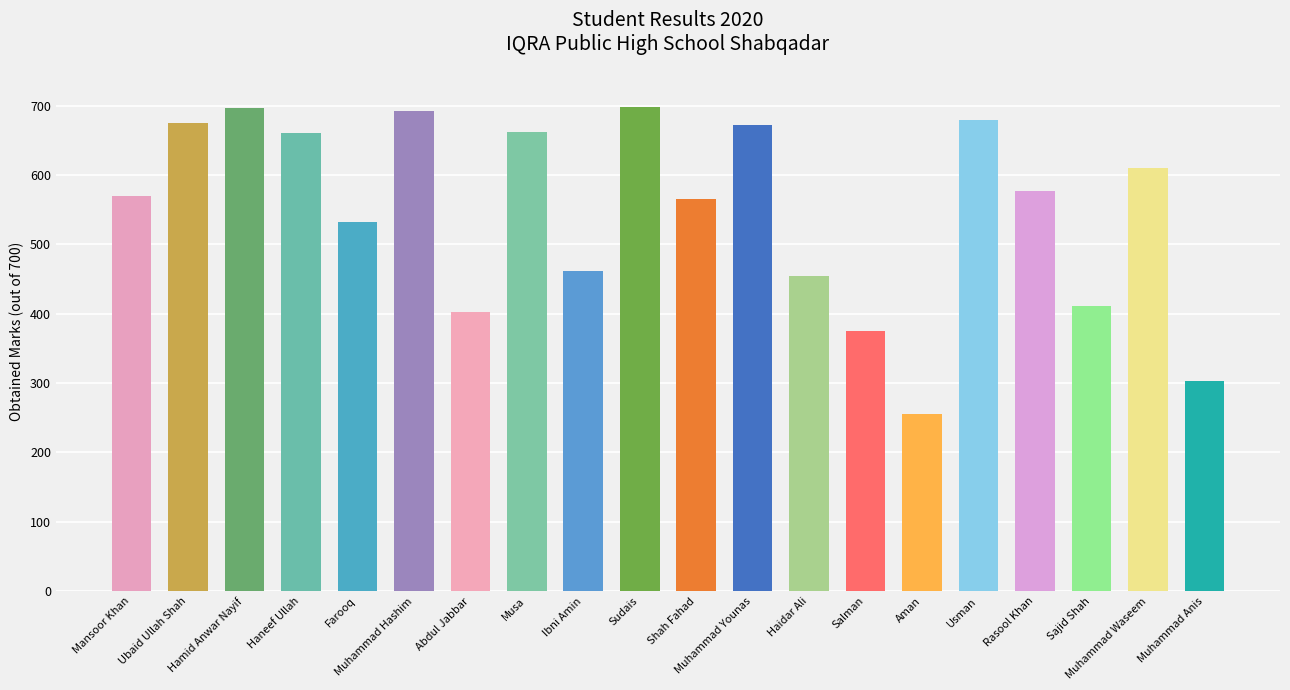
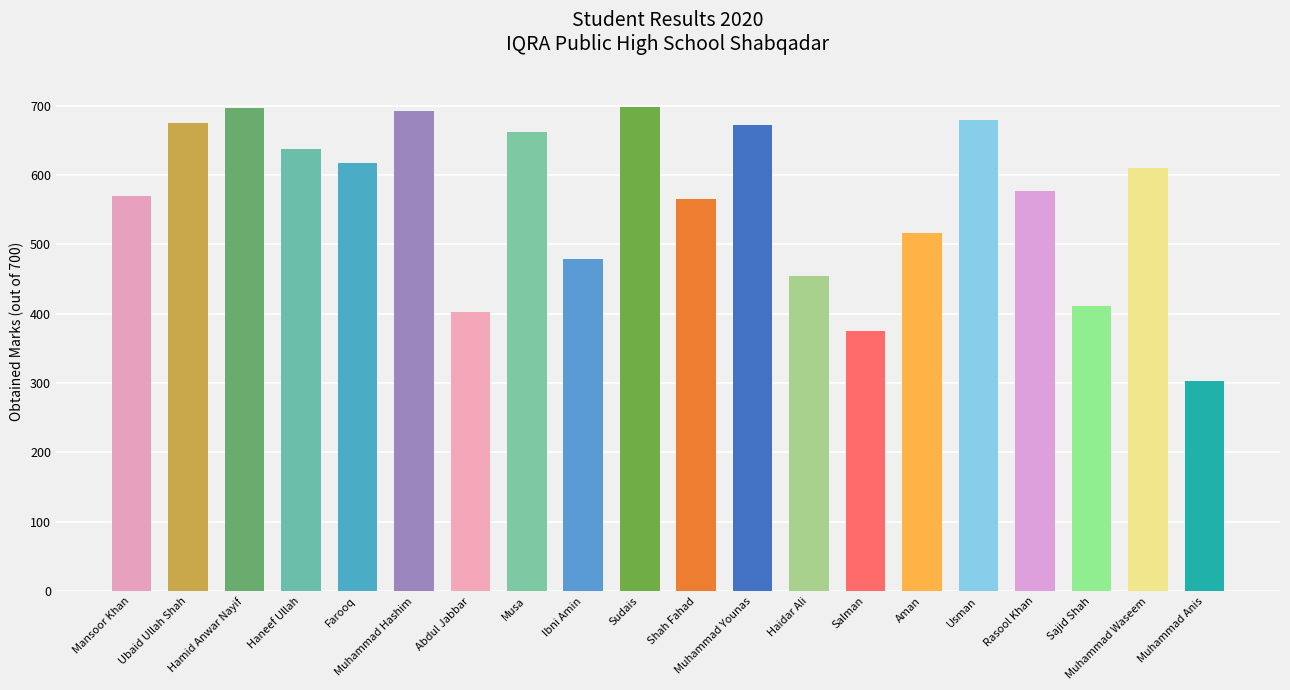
  {
    "Mansoor Khan": 570,
    "Ubaid Ullah Shah": 680,
    "Hamid Anwar Nayif": 700,
-   "Haneef Ullah": 660,
-   "Farooq": 530,
+   "Haneef Ullah": 640,
+   "Farooq": 620,
    "Muhammad Hashim": 690,
    "Abdul Jabbar": 400,
    "Musa": 660,
-   "Ibni Amin": 460,
+   "Ibni Amin": 480,
    "Sudais": 700,
    "Shah Fahad": 570,
    "Muhammad Younas": 670,
    "Haidar Ali": 460,
    "Salman": 380,
-   "Aman": 260,
+   "Aman": 520,
    "Usman": 680,
    "Rasool Khan": 580,
    "Sajid Shah": 410,
    "Muhammad Waseem": 610,
    "Muhammad Anis": 300
  }
